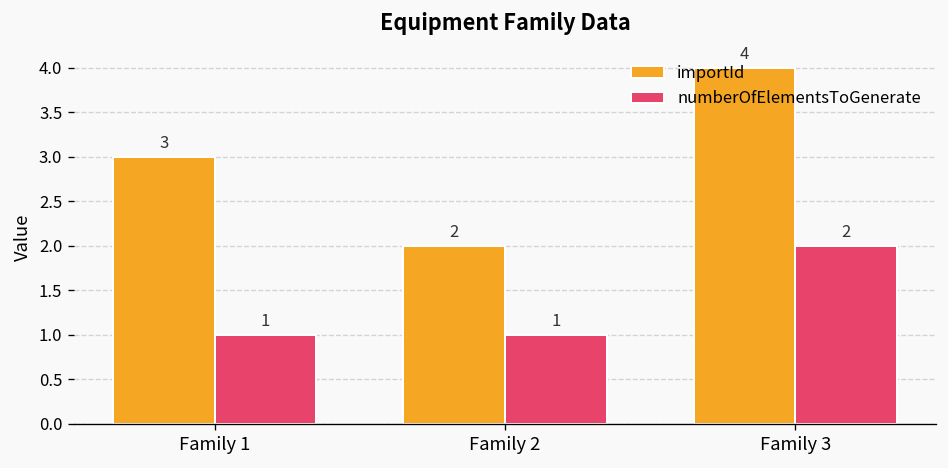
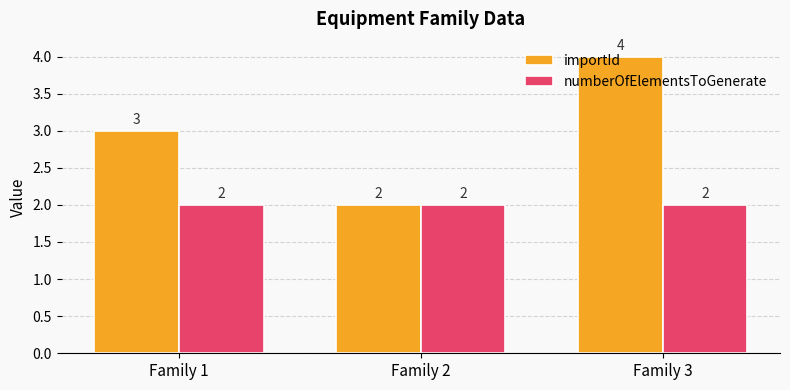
  {
    "importId": {
      "Family 1": 3,
      "Family 2": 2,
      "Family 3": 4
    },
    "numberOfElementsToGenerate": {
-     "Family 1": 1,
-     "Family 2": 1,
+     "Family 1": 2,
+     "Family 2": 2,
      "Family 3": 2
    }
  }
